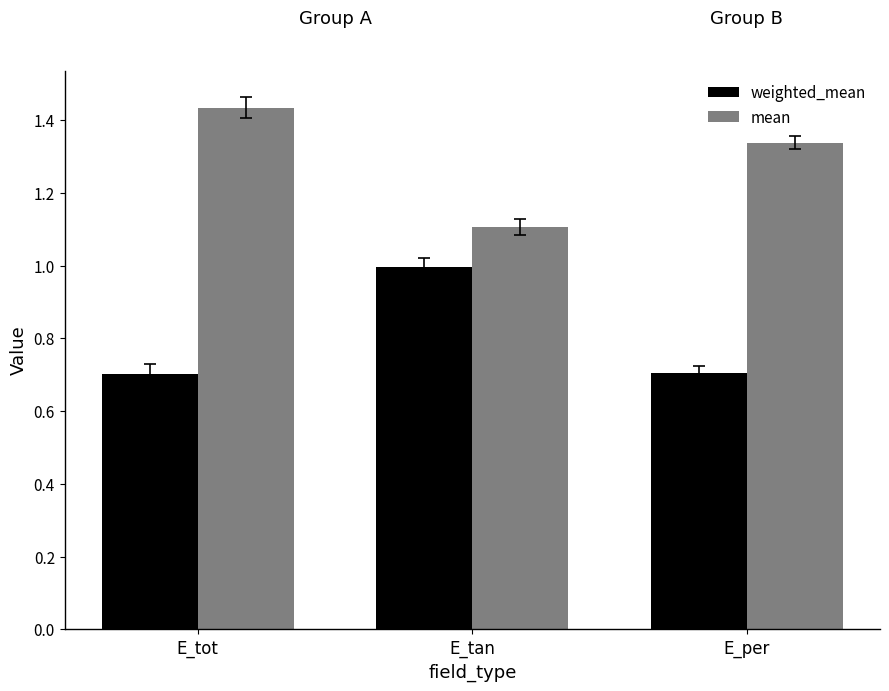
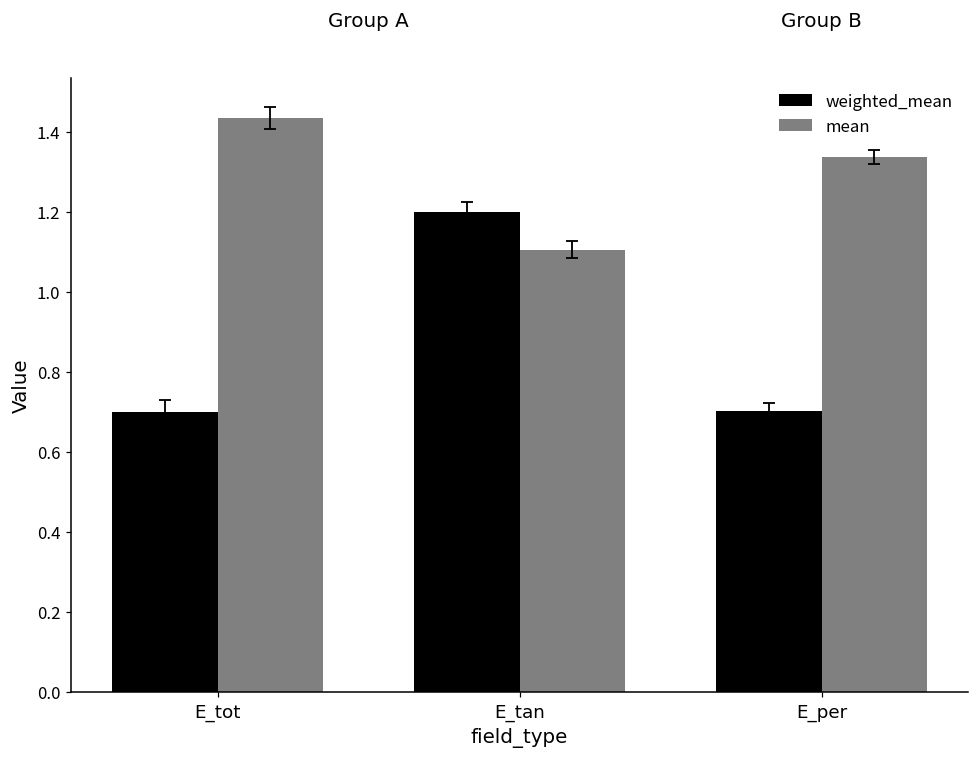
  {
    "weighted_mean": {
      "E_tot": 0.70,
-     "E_tan": 1.00,
+     "E_tan": 1.20,
      "E_per": 0.70
    },
    "mean": {
      "E_tot": 1.43,
      "E_tan": 1.11,
      "E_per": 1.34
    }
  }
